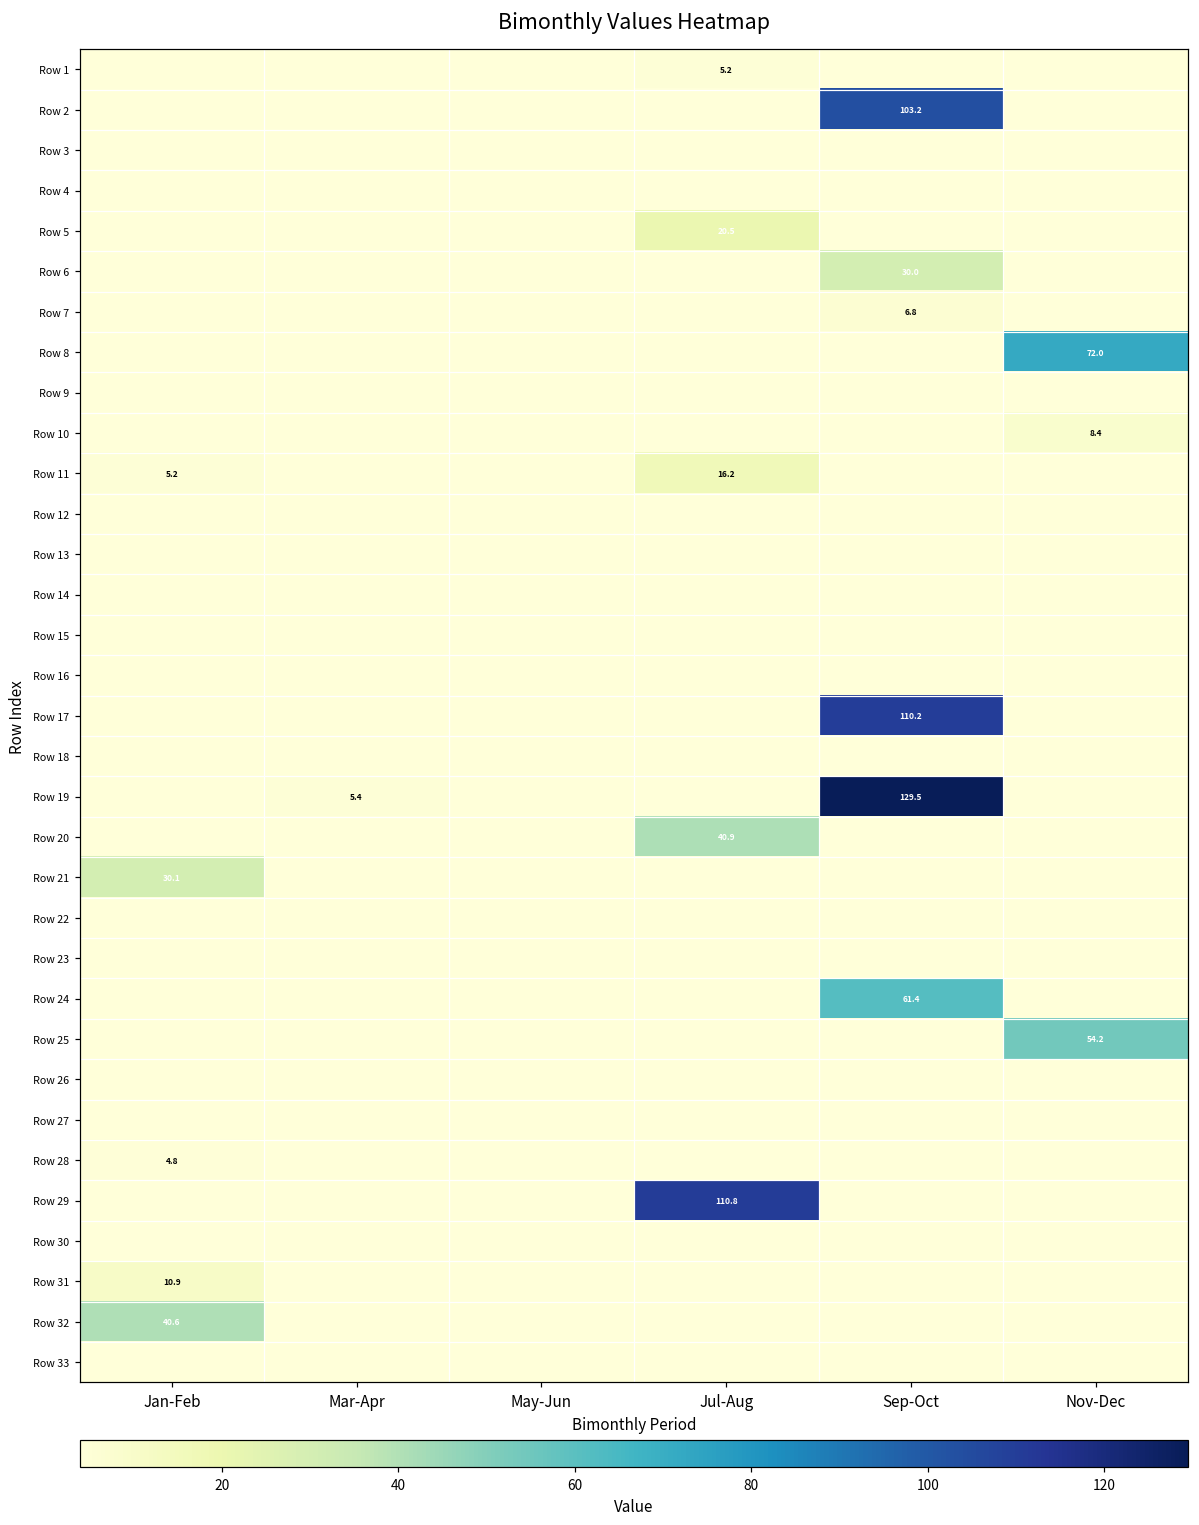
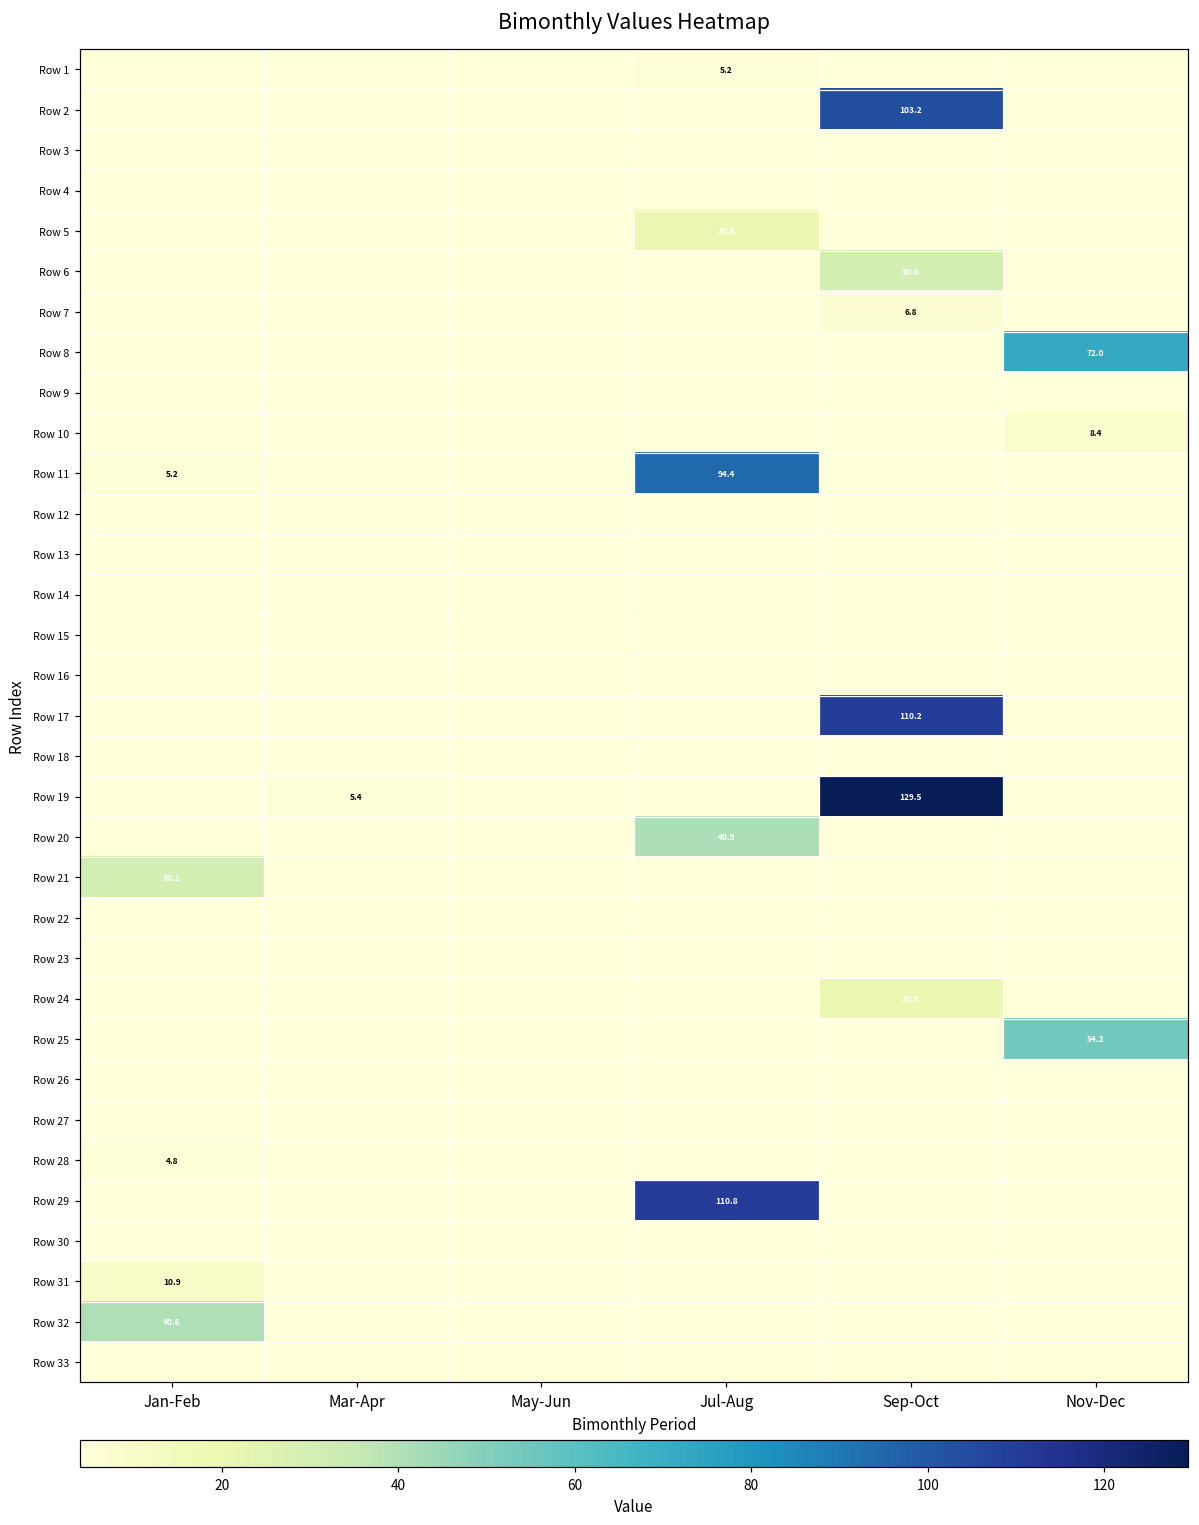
  {
    "Row 1": {
      "Jul-Aug": 5.2
    },
    "Row 2": {
      "Sep-Oct": 103.2
    },
    "Row 5": {
      "Jul-Aug": 20.5
    },
    "Row 6": {
      "Sep-Oct": 30.0
    },
    "Row 7": {
      "Sep-Oct": 6.8
    },
    "Row 8": {
      "Nov-Dec": 72.0
    },
    "Row 10": {
      "Nov-Dec": 8.4
    },
    "Row 11": {
      "Jan-Feb": 5.2,
-     "Jul-Aug": 16.2
+     "Jul-Aug": 94.4
    },
    "Row 17": {
      "Sep-Oct": 110.2
    },
    "Row 19": {
      "Mar-Apr": 5.4,
      "Sep-Oct": 129.5
    },
    "Row 20": {
      "Jul-Aug": 40.9
    },
    "Row 21": {
      "Jan-Feb": 30.1
    },
    "Row 24": {
-     "Sep-Oct": 61.4
+     "Sep-Oct": 20.9
    },
    "Row 25": {
      "Nov-Dec": 54.2
    },
    "Row 28": {
      "Jan-Feb": 4.8
    },
    "Row 29": {
      "Jul-Aug": 110.8
    },
    "Row 31": {
      "Jan-Feb": 10.9
    },
    "Row 32": {
      "Jan-Feb": 40.6
    }
  }
